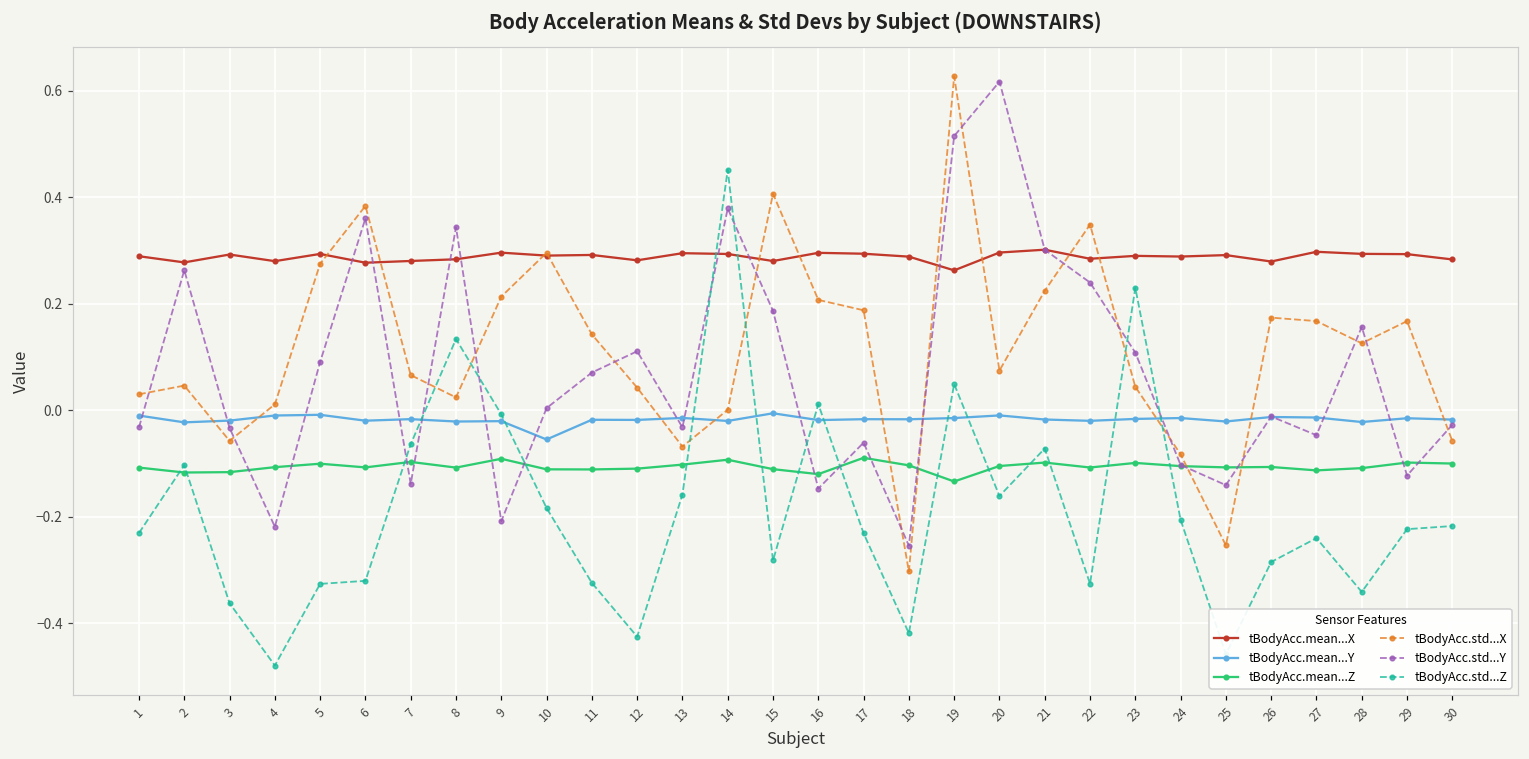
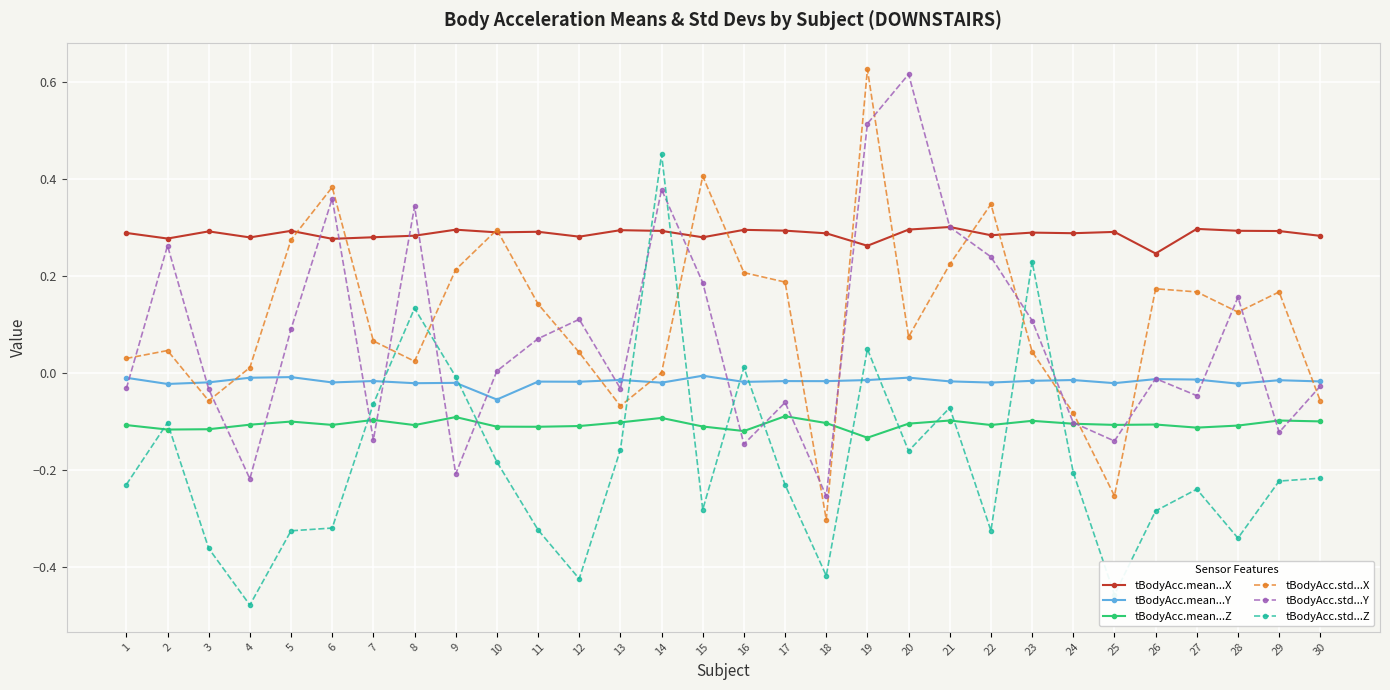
  {
    "tBodyAcc.mean...X": {
      "1": 0.29,
      "2": 0.28,
      "3": 0.29,
      "4": 0.28,
      "5": 0.29,
      "6": 0.28,
      "7": 0.28,
      "8": 0.28,
      "9": 0.30,
      "10": 0.29,
      "11": 0.29,
      "12": 0.28,
      "13": 0.29,
      "14": 0.29,
      "15": 0.28,
      "16": 0.30,
      "17": 0.29,
      "18": 0.29,
      "19": 0.26,
      "20": 0.30,
      "22": 0.28,
      "23": 0.29,
      "24": 0.29,
      "25": 0.29,
-     "26": 0.28,
+     "26": 0.25,
      "27": 0.30,
      "28": 0.29,
      "29": 0.29,
      "30": 0.28
    },
    "tBodyAcc.mean...Y": {
      "1": -0.01,
      "2": -0.02,
      "3": -0.02,
      "4": -0.01,
      "5": -0.01,
      "6": -0.02,
      "7": -0.02,
      "8": -0.02,
      "9": -0.02,
      "10": -0.05,
      "11": -0.02,
      "12": -0.02,
      "13": -0.01,
      "14": -0.02,
      "15": -0.01,
      "16": -0.02,
      "17": -0.02,
      "18": -0.02,
      "19": -0.01,
      "20": -0.01,
      "21": -0.02,
      "22": -0.02,
      "23": -0.02,
      "24": -0.01,
      "25": -0.02,
      "27": -0.01,
      "28": -0.02,
      "29": -0.01,
      "30": -0.02
    },
    "tBodyAcc.std...X": {
      "1": 0.03,
      "2": 0.05,
      "3": -0.06,
      "4": 0.01,
      "5": 0.28,
      "6": 0.38,
      "7": 0.07,
      "8": 0.02,
      "9": 0.21,
      "10": 0.30,
      "11": 0.14,
      "12": 0.04,
      "13": -0.07,
      "14": 0.00,
      "15": 0.41,
      "16": 0.21,
      "17": 0.19,
      "18": -0.30,
      "19": 0.63,
      "20": 0.07,
      "21": 0.22,
      "22": 0.35,
      "23": 0.04,
      "24": -0.08,
      "25": -0.25,
      "26": 0.17,
      "27": 0.17,
      "28": 0.13,
      "29": 0.17,
      "30": -0.06
    },
    "tBodyAcc.std...Y": {
      "1": -0.03,
      "2": 0.26,
      "3": -0.03,
      "4": -0.22,
      "5": 0.09,
      "6": 0.36,
      "7": -0.14,
      "8": 0.34,
      "9": -0.21,
      "10": 0.00,
      "11": 0.07,
      "12": 0.11,
      "13": -0.03,
      "14": 0.38,
      "15": 0.19,
      "16": -0.15,
      "17": -0.06,
      "18": -0.25,
      "19": 0.51,
      "20": 0.62,
      "22": 0.24,
      "23": 0.11,
      "25": -0.14,
      "27": -0.05,
      "28": 0.16,
      "29": -0.12,
      "30": -0.03
    }
  }
